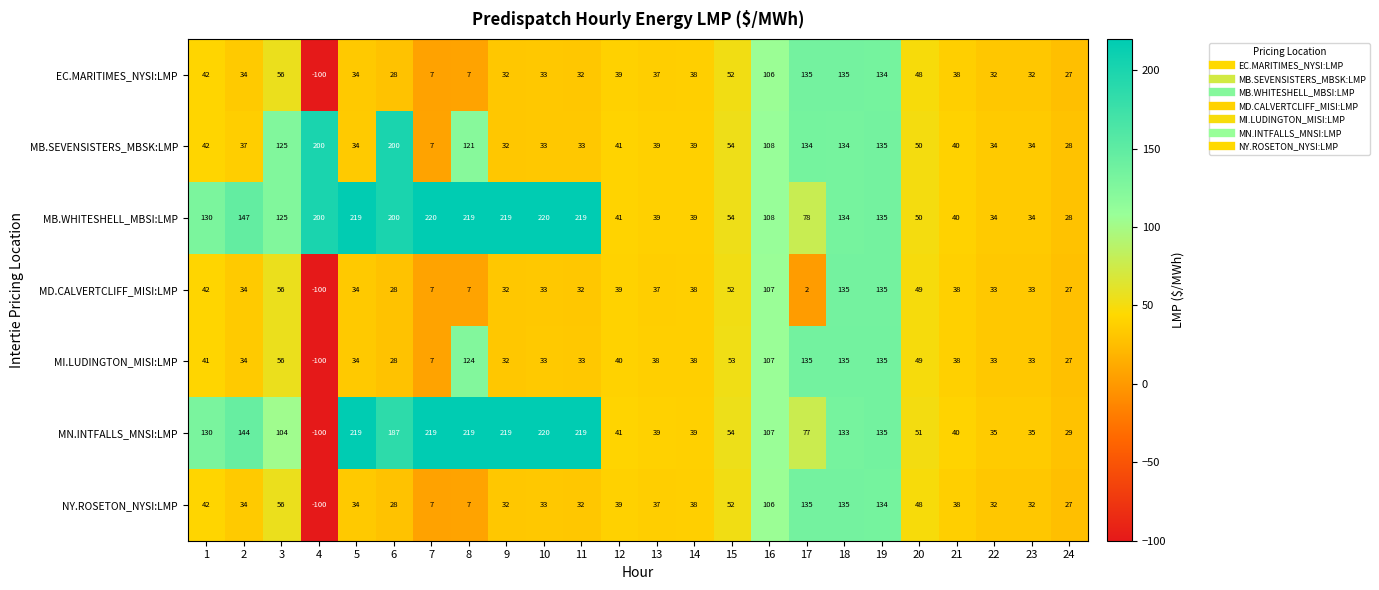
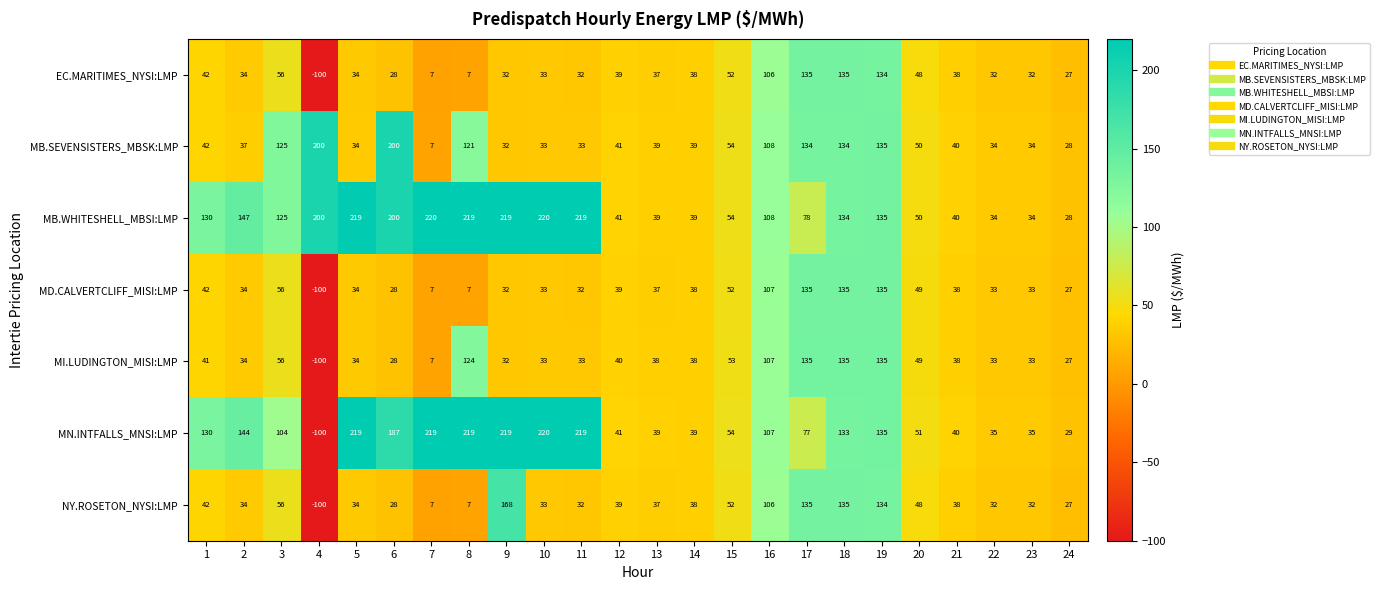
  {
    "EC.MARITIMES_NYSI:LMP": {
      "1": 42,
      "2": 34,
      "3": 56,
      "4": -100,
      "5": 34,
      "6": 28,
      "7": 7,
      "8": 7,
      "9": 32,
      "10": 33,
      "11": 32,
      "12": 39,
      "13": 37,
      "14": 38,
      "15": 52,
      "16": 106,
      "17": 135,
      "18": 135,
      "19": 134,
      "20": 48,
      "21": 38,
      "22": 32,
      "23": 32,
      "24": 27
    },
    "MB.SEVENSISTERS_MBSK:LMP": {
      "1": 42,
      "2": 37,
      "3": 125,
      "4": 200,
      "5": 34,
      "6": 200,
      "7": 7,
      "8": 121,
      "9": 32,
      "10": 33,
      "11": 33,
      "12": 41,
      "13": 39,
      "14": 39,
      "15": 54,
      "16": 108,
      "17": 134,
      "18": 134,
      "19": 135,
      "20": 50,
      "21": 40,
      "22": 34,
      "23": 34,
      "24": 28
    },
    "MB.WHITESHELL_MBSI:LMP": {
      "1": 130,
      "2": 147,
      "3": 125,
      "4": 200,
      "5": 219,
      "6": 200,
      "7": 220,
      "8": 219,
      "9": 219,
      "10": 220,
      "11": 219,
      "12": 41,
      "13": 39,
      "14": 39,
      "15": 54,
      "16": 108,
      "17": 78,
      "18": 134,
      "19": 135,
      "20": 50,
      "21": 40,
      "22": 34,
      "23": 34,
      "24": 28
    },
    "MD.CALVERTCLIFF_MISI:LMP": {
      "1": 42,
      "2": 34,
      "3": 56,
      "4": -100,
      "5": 34,
      "6": 28,
      "7": 7,
      "8": 7,
      "9": 32,
      "10": 33,
      "11": 32,
      "12": 39,
      "13": 37,
      "14": 38,
      "15": 52,
      "16": 107,
-     "17": 2,
+     "17": 135,
      "18": 135,
      "19": 135,
      "20": 49,
      "21": 38,
      "22": 33,
      "23": 33,
      "24": 27
    },
    "MI.LUDINGTON_MISI:LMP": {
      "1": 41,
      "2": 34,
      "3": 56,
      "4": -100,
      "5": 34,
      "6": 28,
      "7": 7,
      "8": 124,
      "9": 32,
      "10": 33,
      "11": 33,
      "12": 40,
      "13": 38,
      "14": 38,
      "15": 53,
      "16": 107,
      "17": 135,
      "18": 135,
      "19": 135,
      "20": 49,
      "21": 38,
      "22": 33,
      "23": 33,
      "24": 27
    },
    "MN.INTFALLS_MNSI:LMP": {
      "1": 130,
      "2": 144,
      "3": 104,
      "4": -100,
      "5": 219,
      "6": 187,
      "7": 219,
      "8": 219,
      "9": 219,
      "10": 220,
      "11": 219,
      "12": 41,
      "13": 39,
      "14": 39,
      "15": 54,
      "16": 107,
      "17": 77,
      "18": 133,
      "19": 135,
      "20": 51,
      "21": 40,
      "22": 35,
      "23": 35,
      "24": 29
    },
    "NY.ROSETON_NYSI:LMP": {
      "1": 42,
      "2": 34,
      "3": 56,
      "4": -100,
      "5": 34,
      "6": 28,
      "7": 7,
      "8": 7,
-     "9": 32,
+     "9": 168,
      "10": 33,
      "11": 32,
      "12": 39,
      "13": 37,
      "14": 38,
      "15": 52,
      "16": 106,
      "17": 135,
      "18": 135,
      "19": 134,
      "20": 48,
      "21": 38,
      "22": 32,
      "23": 32,
      "24": 27
    }
  }
